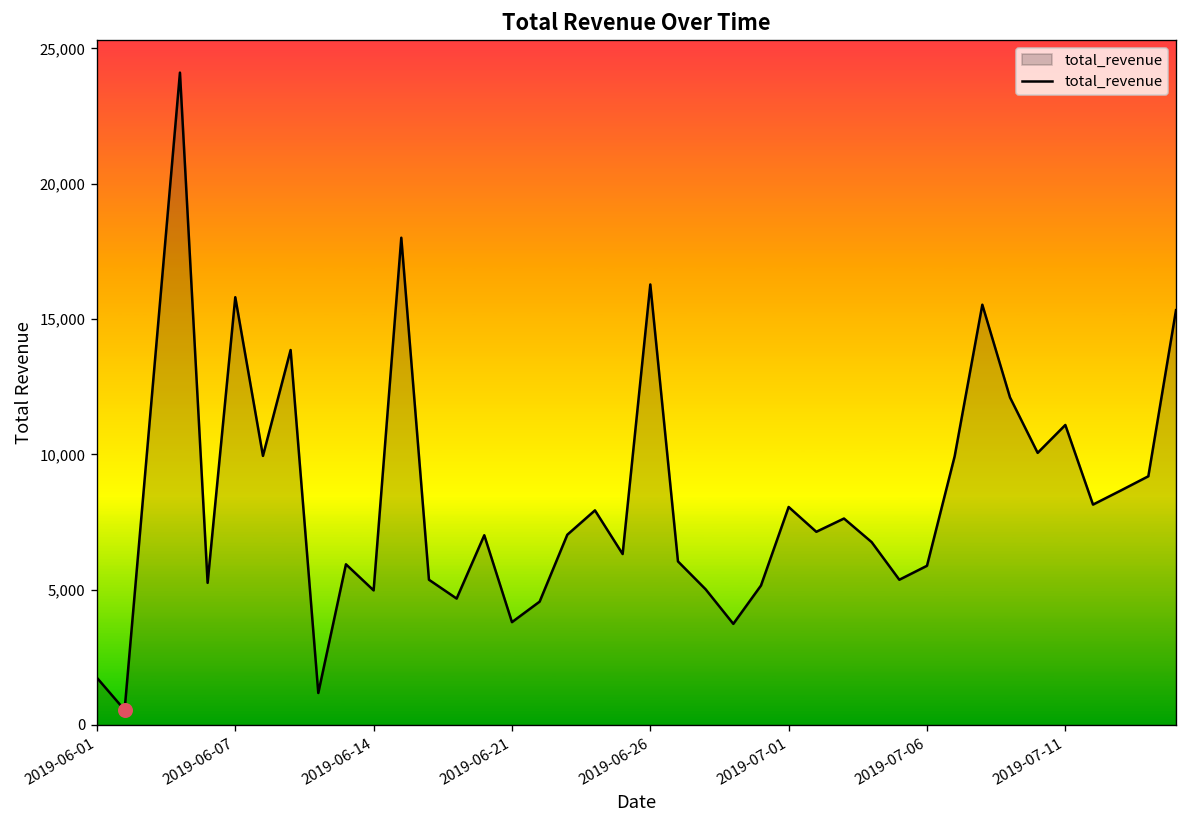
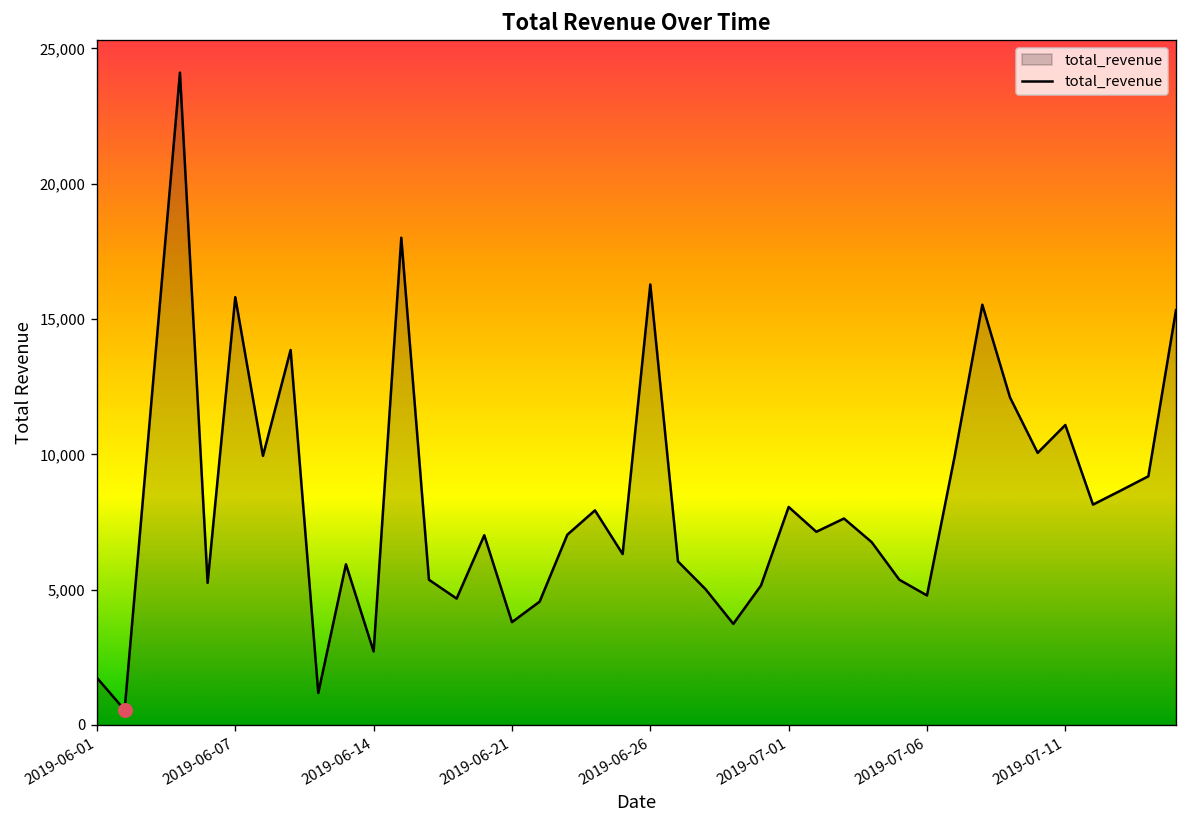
  {
    "total_revenue": {
      "2019-06-01": "1,700",
      "2019-06-07": "15,800",
-     "2019-06-14": "5,000",
+     "2019-06-14": "2,700",
      "2019-06-21": "3,800",
      "2019-06-26": "16,300",
      "2019-07-01": "8,100",
-     "2019-07-06": "5,900",
+     "2019-07-06": "4,800",
      "2019-07-11": "11,100"
    }
  }
